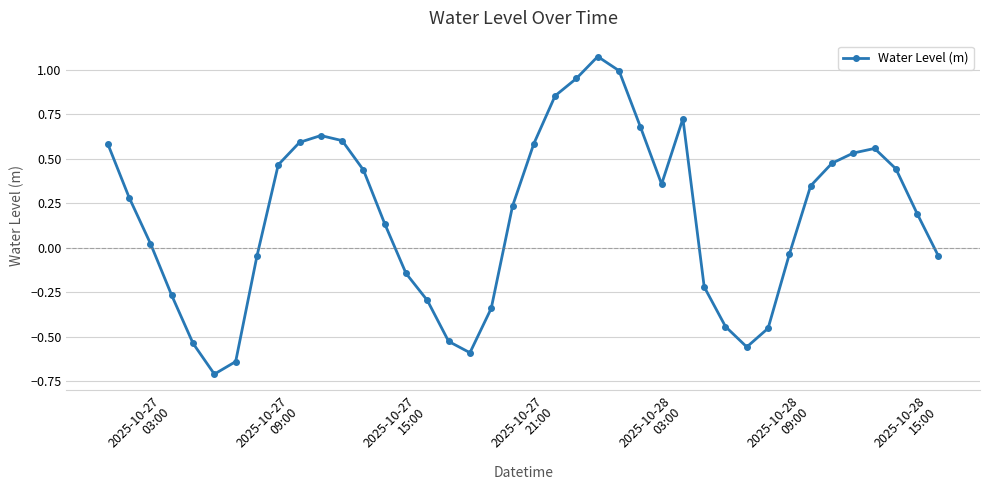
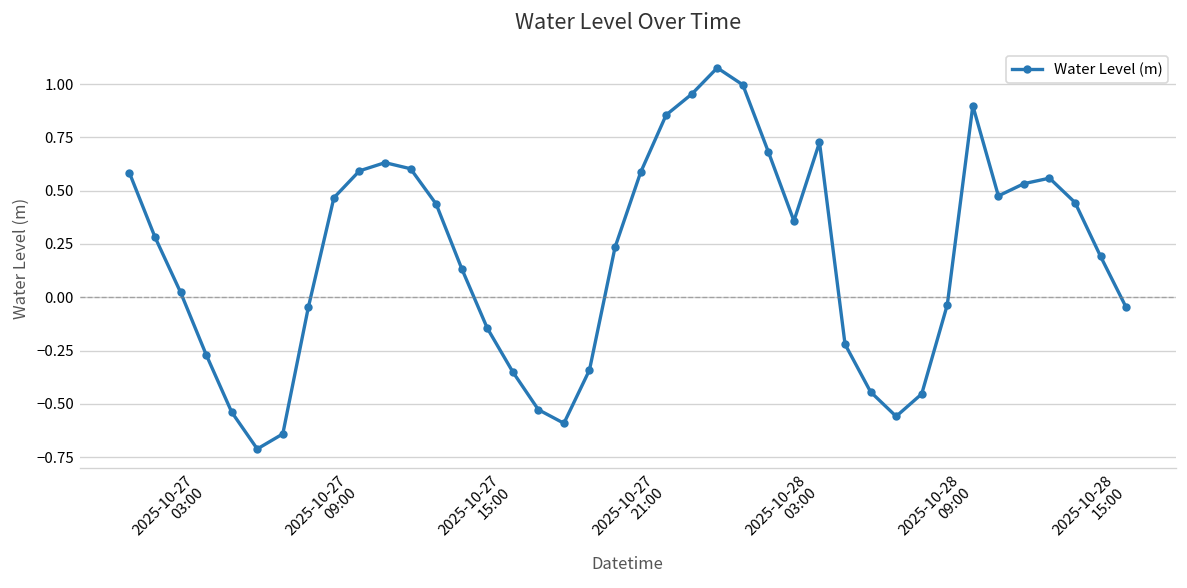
  {
    "2025-10-27 03:00": -0.27,
    "2025-10-27 09:00": 0.59,
-   "2025-10-27 15:00": -0.30,
+   "2025-10-27 15:00": -0.35,
    "2025-10-27 21:00": 0.86,
    "2025-10-28 03:00": 0.73,
-   "2025-10-28 09:00": 0.35,
+   "2025-10-28 09:00": 0.90,
    "2025-10-28 15:00": -0.05
  }
